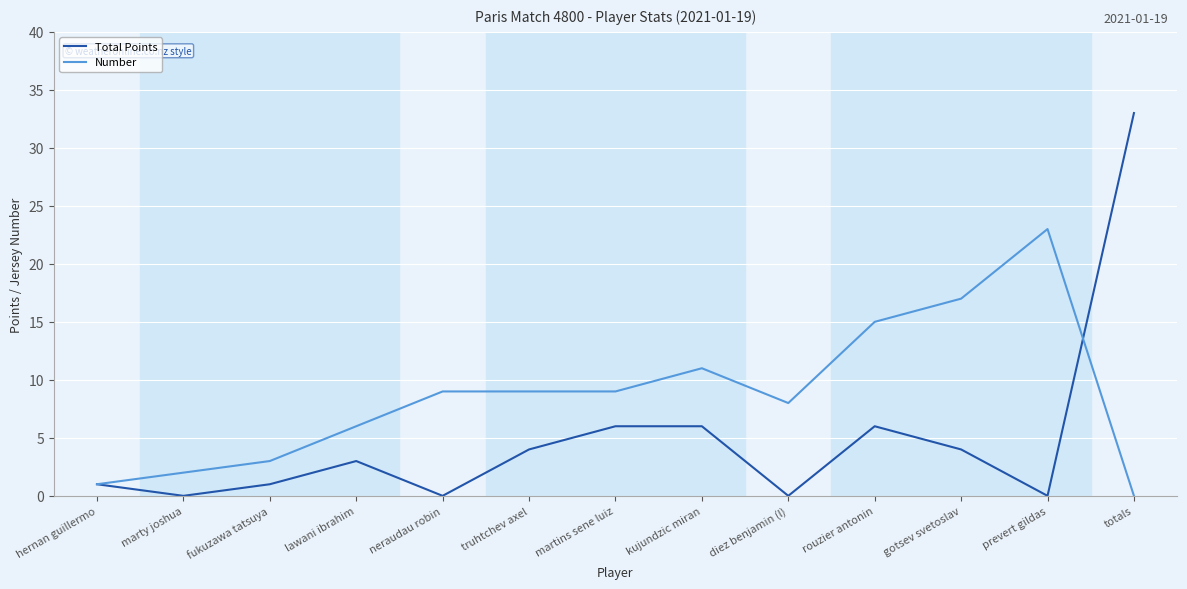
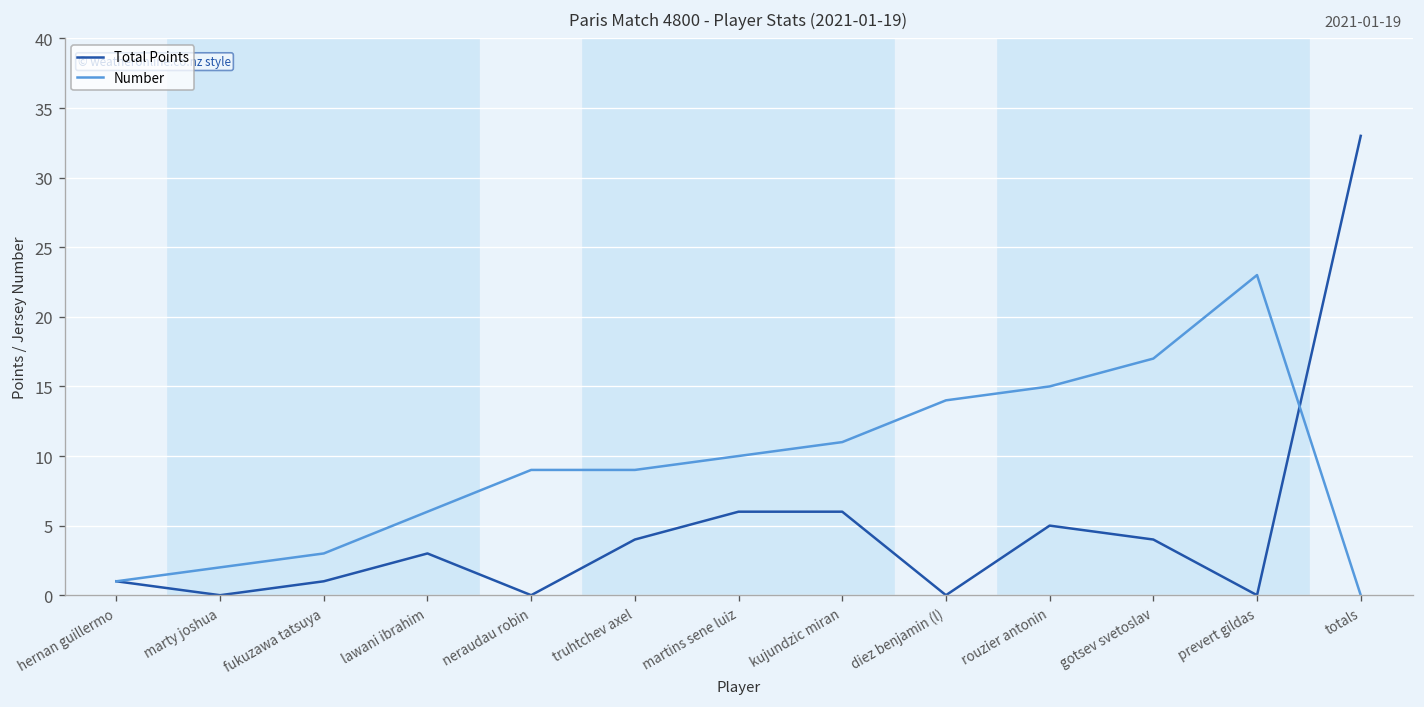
  {
    "Total Points": {
      "marty joshua": 0,
      "fukuzawa tatsuya": 1,
      "lawani ibrahim": 3,
      "neraudau robin": 0,
      "truhtchev axel": 4,
      "martins sene luiz": 6,
      "kujundzic miran": 6,
      "diez benjamin (l)": 0,
-     "rouzier antonin": 6,
+     "rouzier antonin": 5,
      "gotsev svetoslav": 4,
      "prevert gildas": 0,
      "totals": 33
    },
    "Number": {
      "marty joshua": 2,
      "fukuzawa tatsuya": 3,
      "lawani ibrahim": 6,
      "neraudau robin": 9,
      "truhtchev axel": 9,
-     "martins sene luiz": 9,
+     "martins sene luiz": 10,
      "kujundzic miran": 11,
-     "diez benjamin (l)": 8,
+     "diez benjamin (l)": 14,
      "rouzier antonin": 15,
      "gotsev svetoslav": 17,
      "prevert gildas": 23,
      "totals": 0
    }
  }
